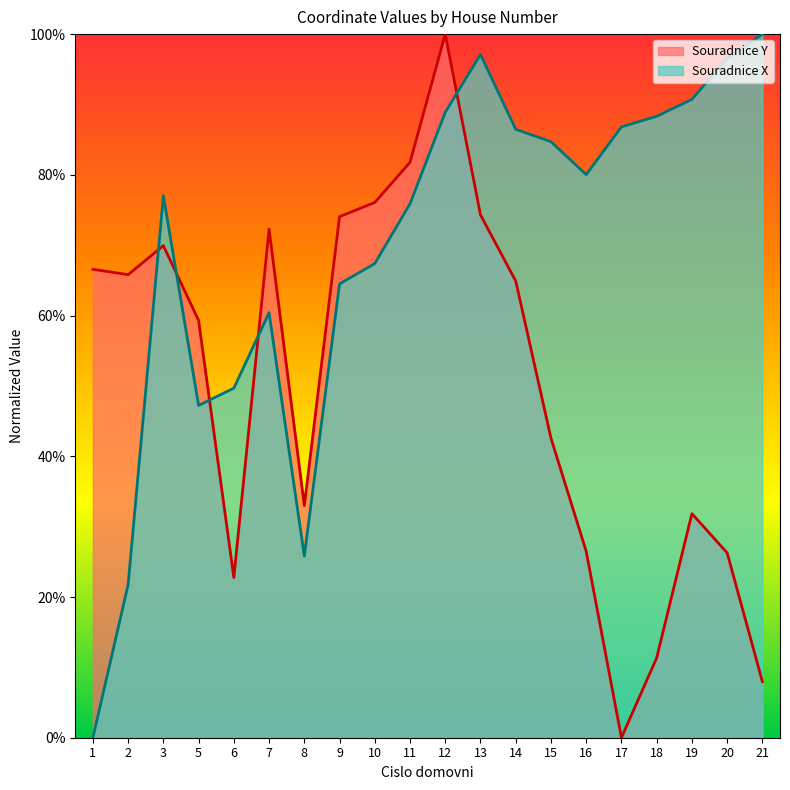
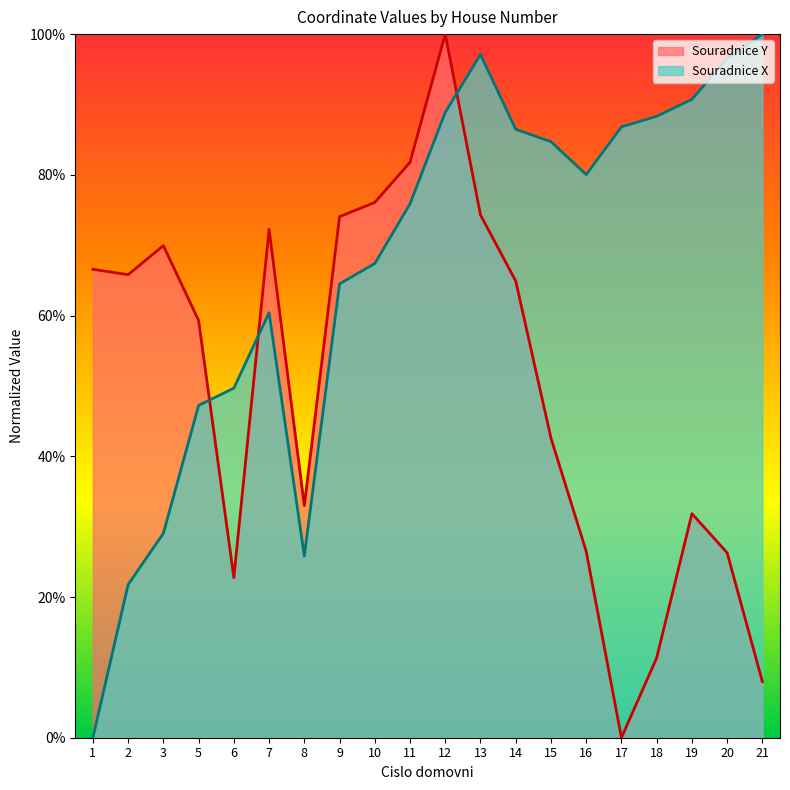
  {
    "Souradnice Y": {
      "1": "67%",
      "2": "66%",
      "3": "70%",
      "5": "59%",
      "6": "23%",
      "7": "72%",
      "8": "33%",
      "9": "74%",
      "10": "76%",
      "11": "82%",
      "12": "100%",
      "13": "74%",
      "14": "65%",
      "15": "43%",
      "16": "26%",
      "17": "0%",
      "18": "11%",
      "19": "32%",
      "20": "26%",
      "21": "8%"
    },
    "Souradnice X": {
      "1": "0%",
      "2": "22%",
-     "3": "77%",
+     "3": "29%",
      "5": "47%",
      "6": "50%",
      "7": "60%",
      "8": "26%",
      "9": "64%",
      "10": "67%",
      "11": "76%",
      "12": "89%",
      "13": "97%",
      "14": "86%",
      "15": "85%",
      "16": "80%",
      "17": "87%",
      "18": "88%",
      "19": "91%",
      "21": "100%"
    }
  }
